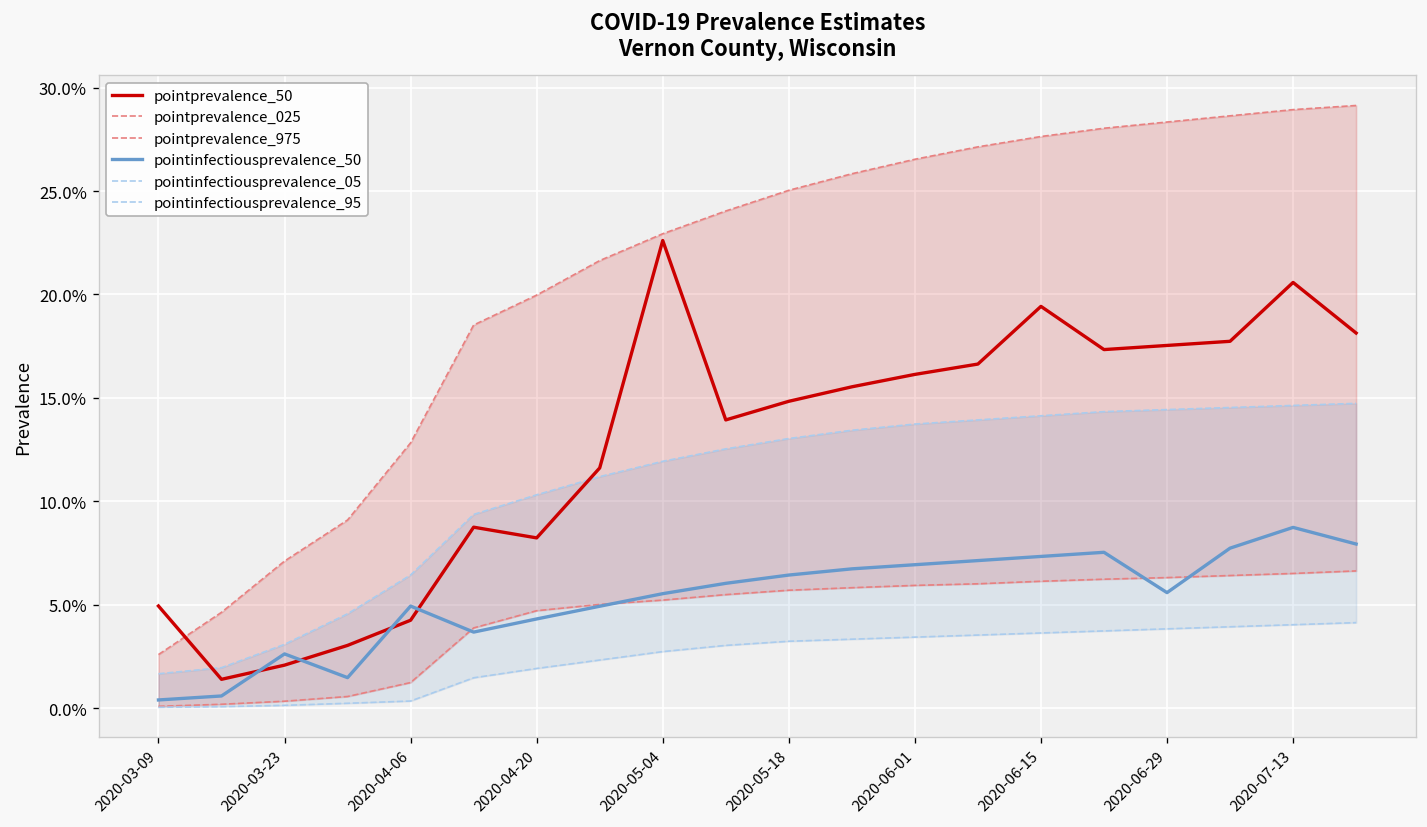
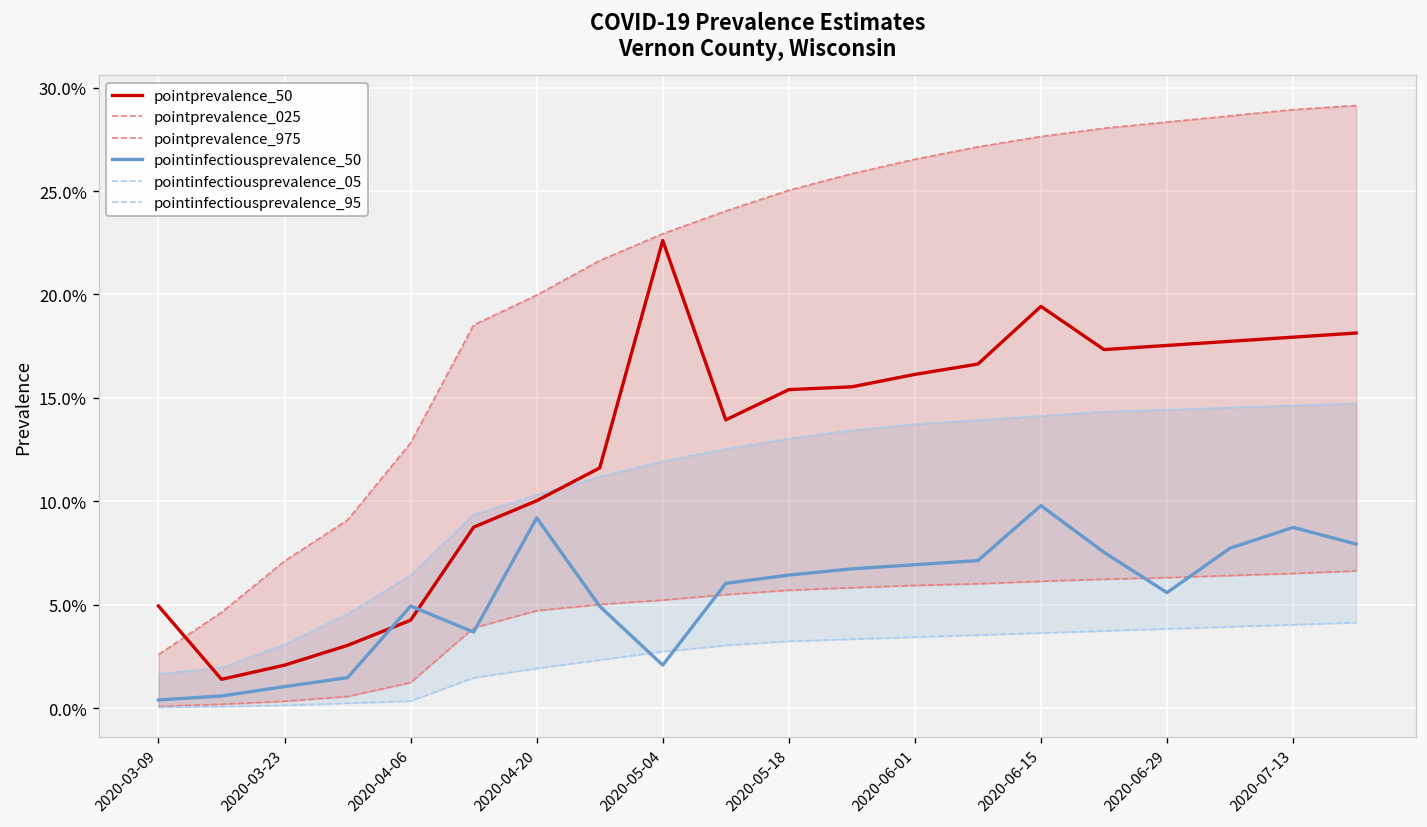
  {
    "pointprevalence_50": {
      "2020-03-09": "4.9%",
      "2020-03-23": "2.1%",
      "2020-04-06": "4.3%",
-     "2020-04-20": "8.2%",
+     "2020-04-20": "10.0%",
      "2020-05-04": "22.6%",
-     "2020-05-18": "14.8%",
+     "2020-05-18": "15.4%",
      "2020-06-01": "16.1%",
      "2020-06-15": "19.4%",
      "2020-06-29": "17.5%",
-     "2020-07-13": "20.6%"
+     "2020-07-13": "17.9%"
    },
    "pointinfectiousprevalence_50": {
      "2020-03-09": "0.4%",
-     "2020-03-23": "2.6%",
+     "2020-03-23": "1.0%",
      "2020-04-06": "4.9%",
-     "2020-04-20": "4.3%",
-     "2020-05-04": "5.5%",
+     "2020-04-20": "9.2%",
+     "2020-05-04": "2.1%",
      "2020-05-18": "6.4%",
      "2020-06-01": "6.9%",
-     "2020-06-15": "7.3%",
+     "2020-06-15": "9.8%",
      "2020-06-29": "5.6%",
      "2020-07-13": "8.7%"
    }
  }
